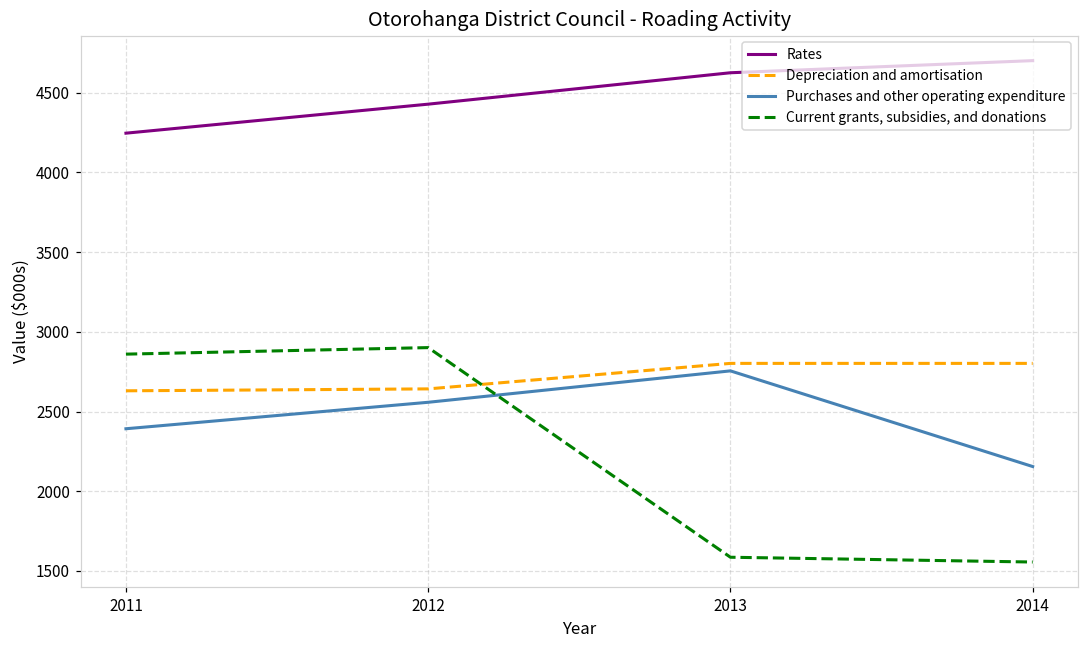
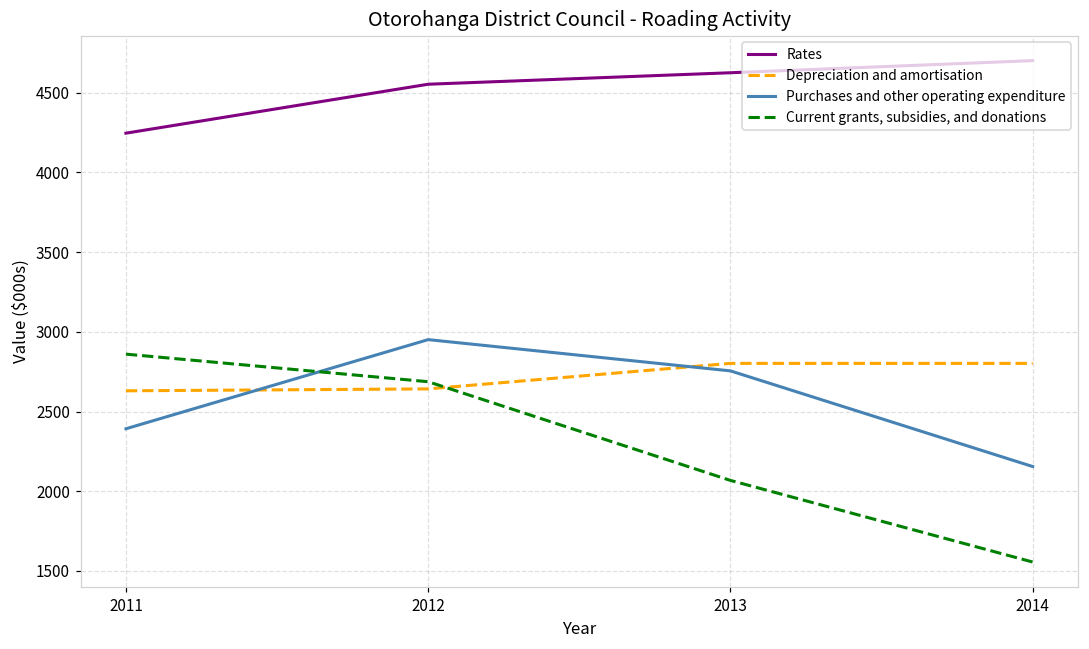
  {
    "Rates": {
      "2011": 4250,
-     "2012": 4430,
+     "2012": 4550,
      "2013": 4630
    },
    "Depreciation and amortisation": {
      "2011": 2630,
      "2012": 2640,
      "2013": 2800,
      "2014": 2800
    },
    "Purchases and other operating expenditure": {
      "2011": 2390,
-     "2012": 2560,
+     "2012": 2950,
      "2013": 2760,
      "2014": 2160
    },
    "Current grants, subsidies, and donations": {
      "2011": 2860,
-     "2012": 2900,
-     "2013": 1590,
+     "2012": 2690,
+     "2013": 2070,
      "2014": 1560
    }
  }
